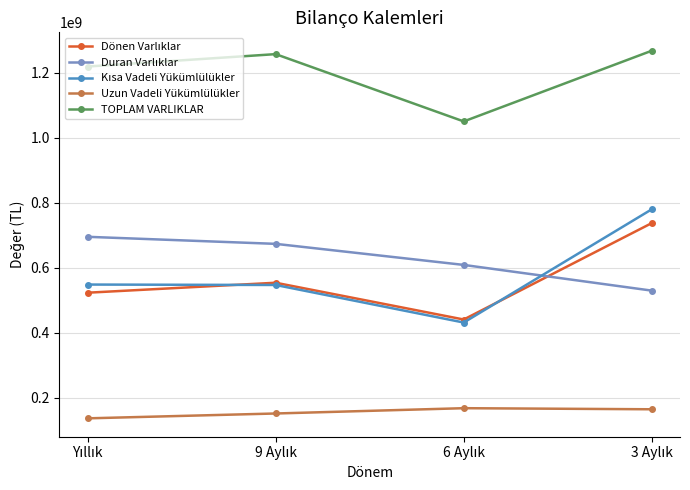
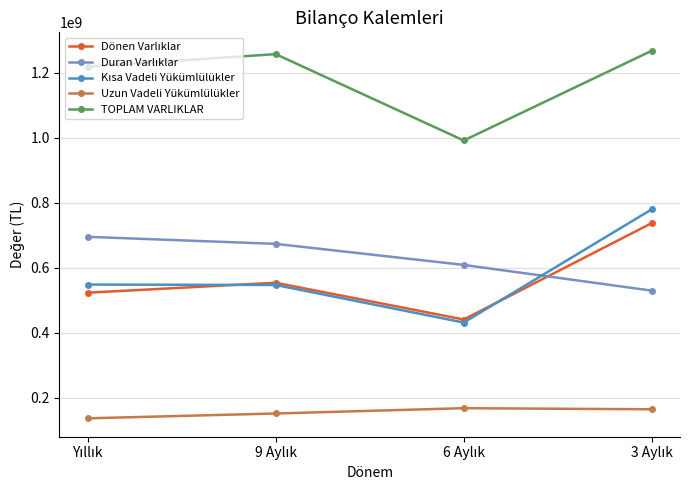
  {
    "TOPLAM VARLIKLAR": {
      "9 Aylık": 1260000000,
-     "6 Aylık": 1050000000,
+     "6 Aylık": 990000000,
      "3 Aylık": 1270000000
    }
  }
